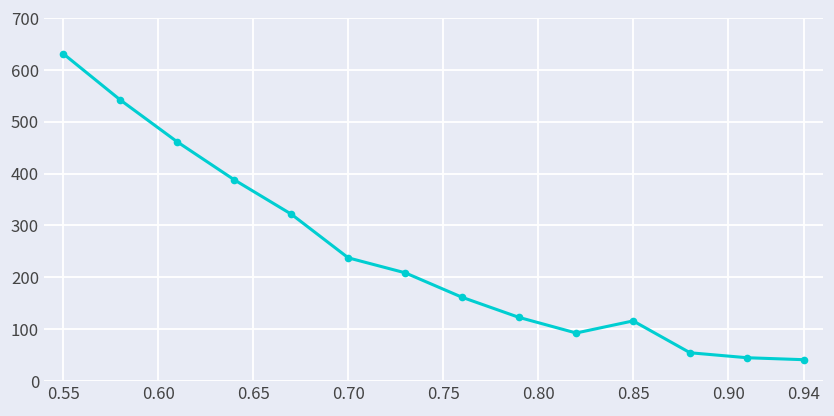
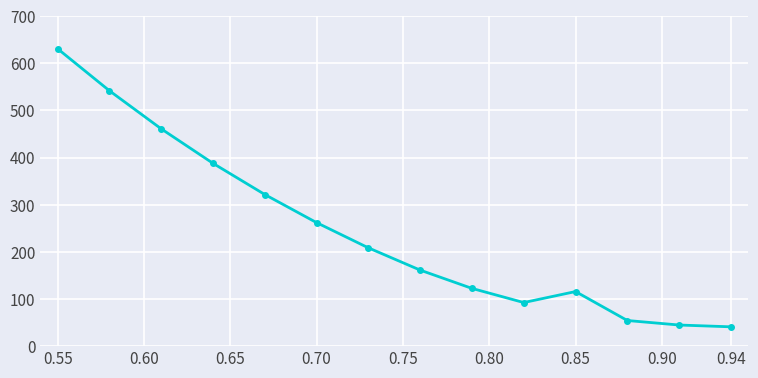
  {
    "0.55": 630,
-   "0.70": 240,
+   "0.70": 260,
    "0.85": 120,
    "0.94": 40
  }
